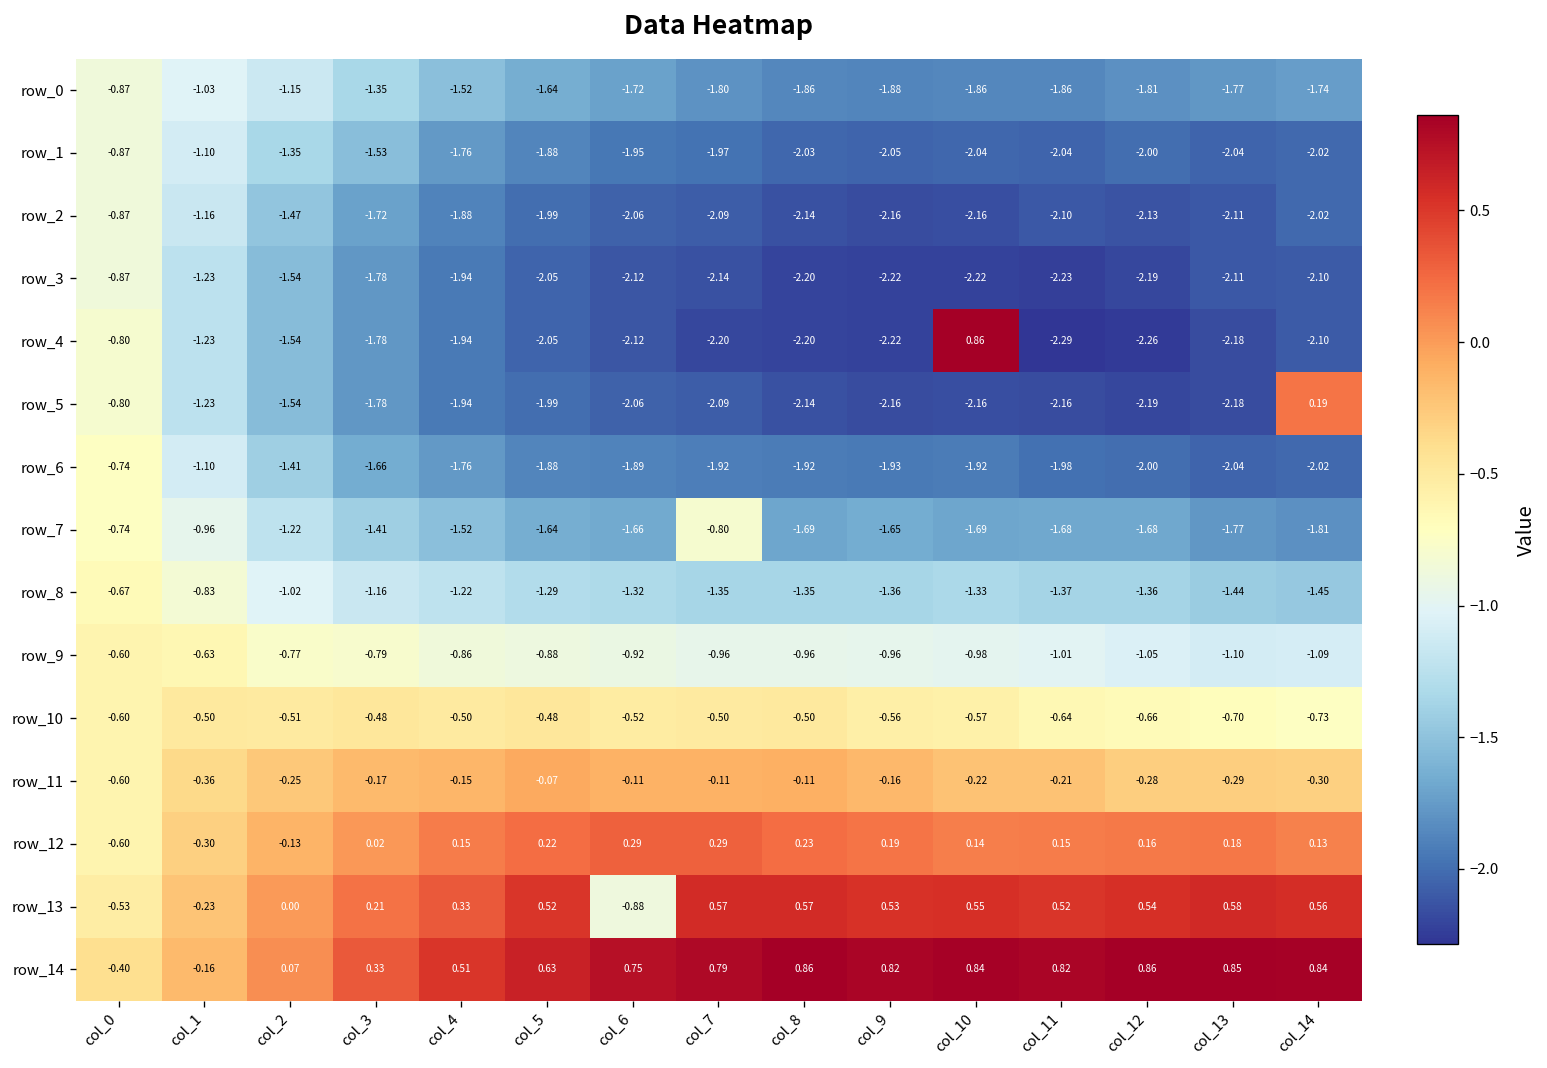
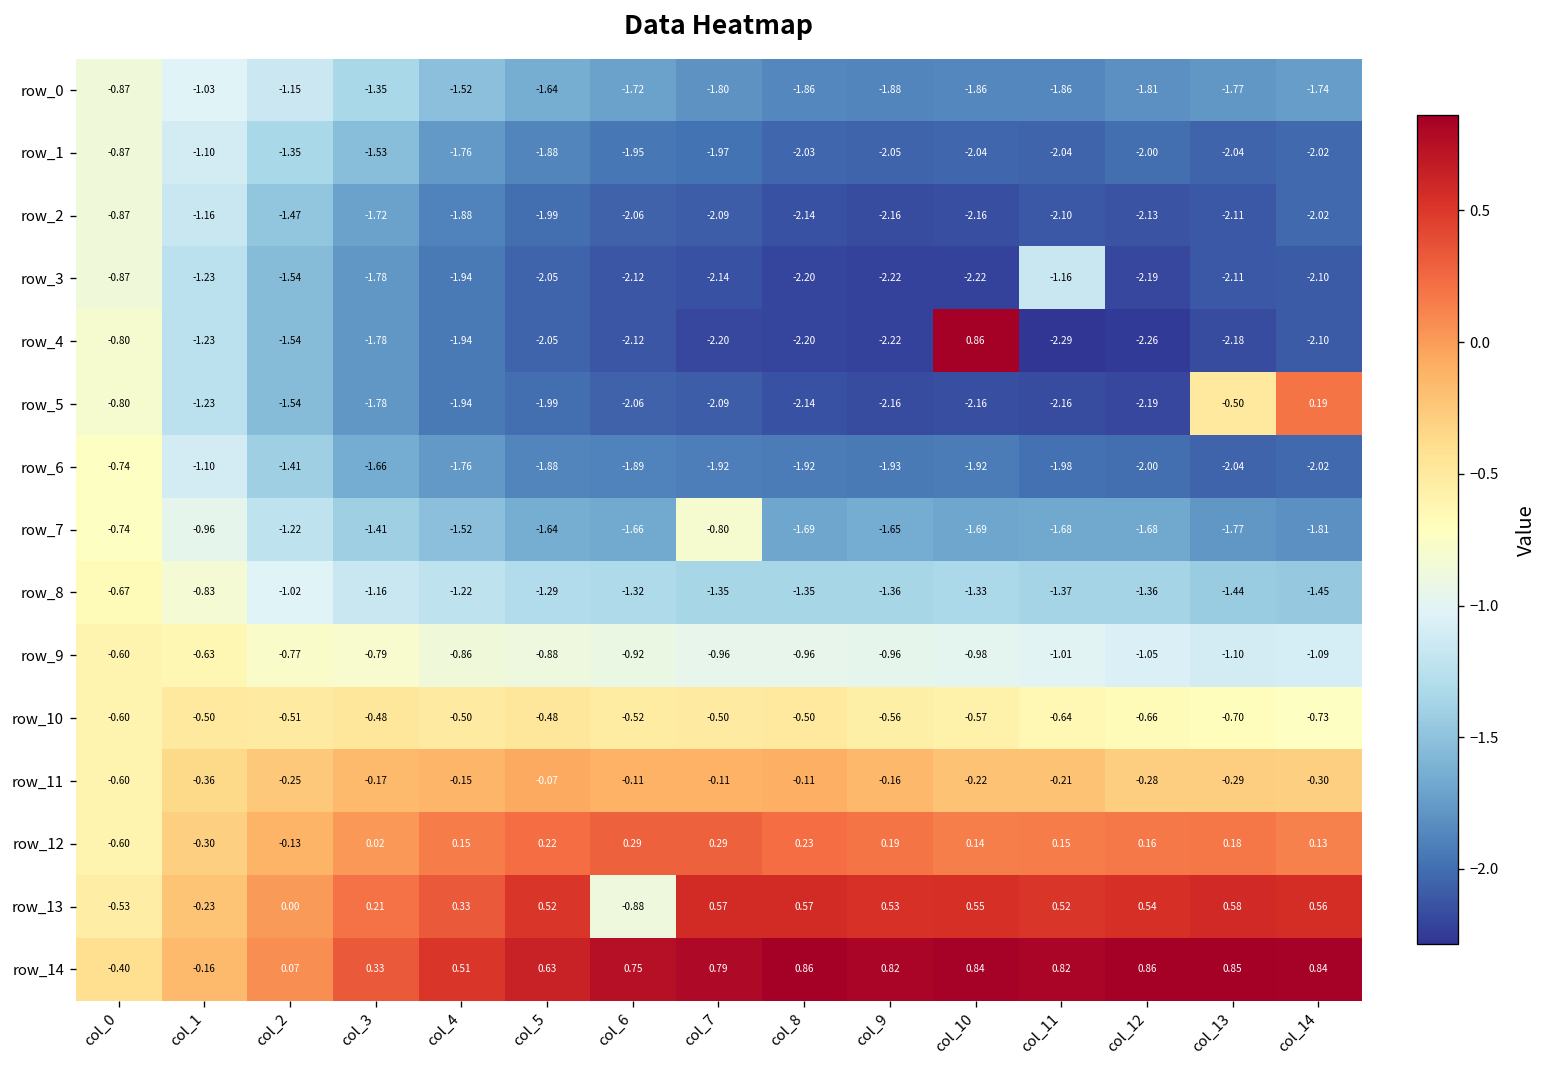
  {
    "row_3": {
      "col_0": -0.87,
      "col_1": -1.23,
      "col_2": -1.54,
      "col_3": -1.78,
      "col_4": -1.94,
      "col_5": -2.05,
      "col_6": -2.12,
      "col_7": -2.14,
      "col_8": -2.20,
      "col_9": -2.22,
      "col_10": -2.22,
-     "col_11": -2.23,
+     "col_11": -1.16,
      "col_12": -2.19,
      "col_13": -2.11,
      "col_14": -2.10
    },
    "row_5": {
      "col_0": -0.80,
      "col_1": -1.23,
      "col_2": -1.54,
      "col_3": -1.78,
      "col_4": -1.94,
      "col_5": -1.99,
      "col_6": -2.06,
      "col_7": -2.09,
      "col_8": -2.14,
      "col_9": -2.16,
      "col_10": -2.16,
      "col_11": -2.16,
      "col_12": -2.19,
-     "col_13": -2.18,
+     "col_13": -0.50,
      "col_14": 0.19
    }
  }
